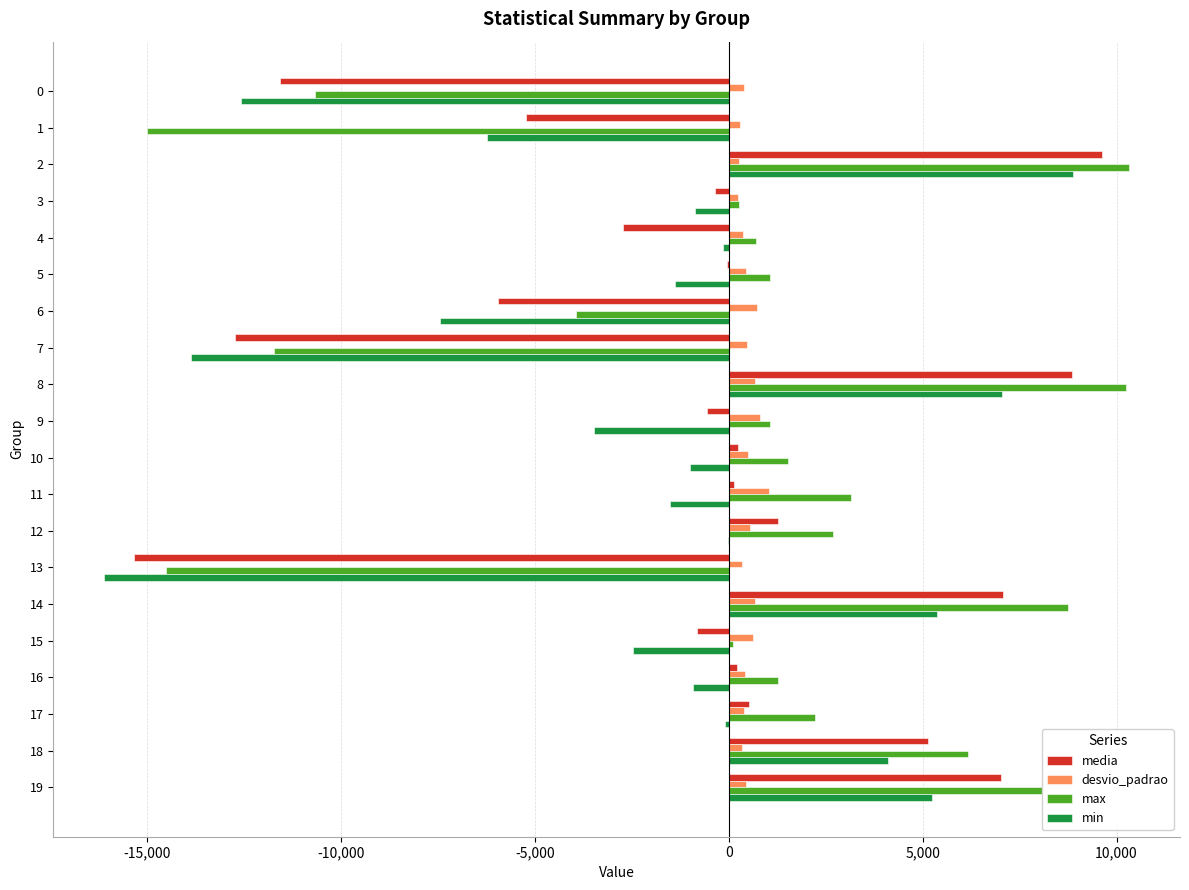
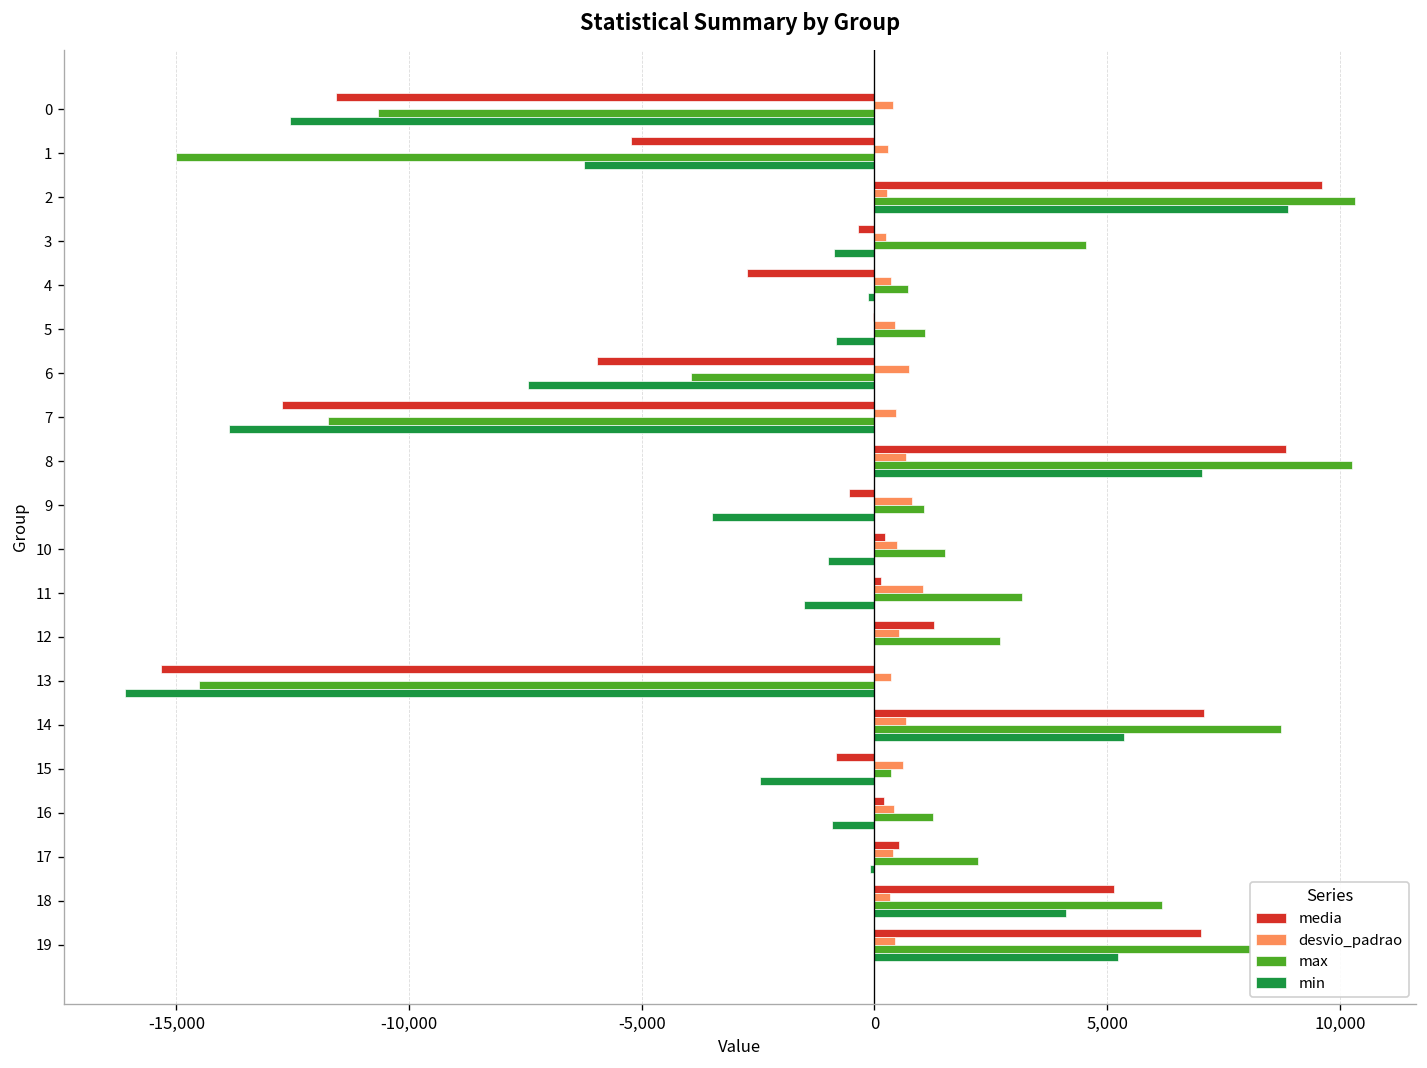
  {
    "media": {
      "0": "-11,600",
      "1": "-5,200",
      "2": "9,600",
      "3": "-400",
      "4": "-2,700",
      "6": "-6,000",
      "7": "-12,700",
      "8": "8,900",
      "9": "-600",
      "10": "200",
      "11": "100",
      "12": "1,300",
      "13": "-15,300",
      "14": "7,100",
      "15": "-800",
      "16": "200",
      "17": "500",
      "18": "5,100",
      "19": "7,000"
    },
    "desvio_padrao": {
      "0": "400",
      "1": "300",
      "2": "300",
      "3": "200",
      "4": "400",
      "5": "400",
      "6": "700",
      "7": "500",
      "8": "700",
      "9": "800",
      "10": "500",
      "11": "1,000",
      "12": "500",
      "13": "300",
      "14": "700",
      "15": "600",
      "16": "400",
      "17": "400",
      "18": "300",
      "19": "400"
    },
    "max": {
      "0": "-10,700",
      "1": "-15,000",
      "2": "10,300",
-     "3": "300",
+     "3": "4,600",
      "4": "700",
      "5": "1,100",
      "6": "-3,900",
      "7": "-11,700",
      "8": "10,300",
      "9": "1,100",
      "10": "1,500",
      "11": "3,200",
      "12": "2,700",
      "13": "-14,500",
      "14": "8,700",
-     "15": "100",
+     "15": "400",
      "16": "1,300",
      "17": "2,200",
      "18": "6,200",
      "19": "8,100"
    },
    "min": {
      "0": "-12,600",
      "1": "-6,200",
      "2": "8,900",
      "3": "-900",
      "4": "-100",
-     "5": "-1,400",
+     "5": "-800",
      "6": "-7,400",
      "7": "-13,900",
      "8": "7,000",
      "9": "-3,500",
      "10": "-1,000",
      "11": "-1,500",
      "13": "-16,100",
      "14": "5,400",
      "15": "-2,500",
      "16": "-900",
      "17": "-100",
      "18": "4,100",
      "19": "5,200"
    }
  }
